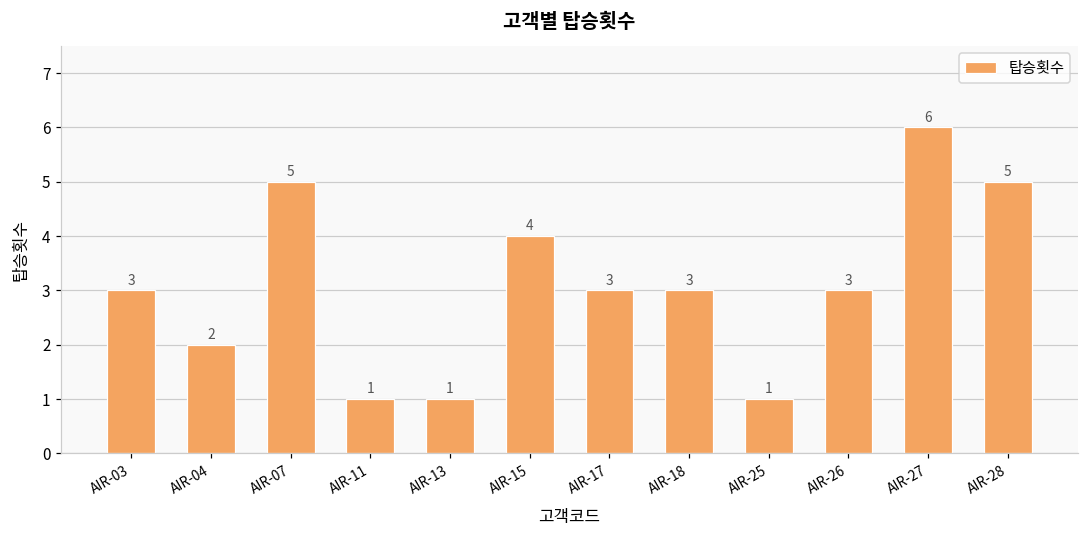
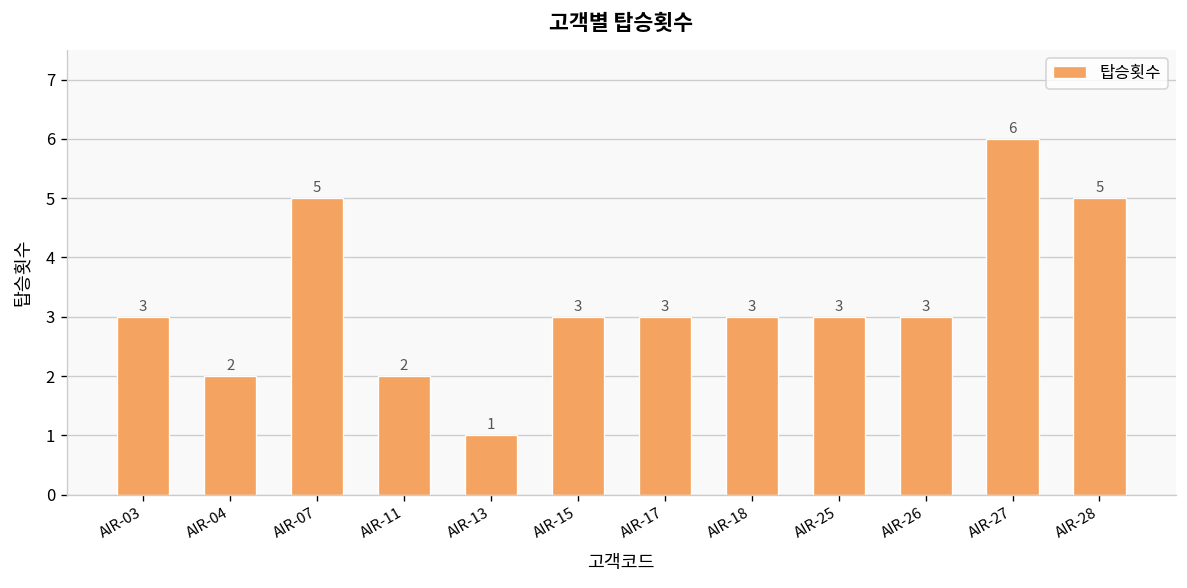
  {
    "AIR-03": 3,
    "AIR-04": 2,
    "AIR-07": 5,
-   "AIR-11": 1,
+   "AIR-11": 2,
    "AIR-13": 1,
-   "AIR-15": 4,
+   "AIR-15": 3,
    "AIR-17": 3,
    "AIR-18": 3,
-   "AIR-25": 1,
+   "AIR-25": 3,
    "AIR-26": 3,
    "AIR-27": 6,
    "AIR-28": 5
  }
